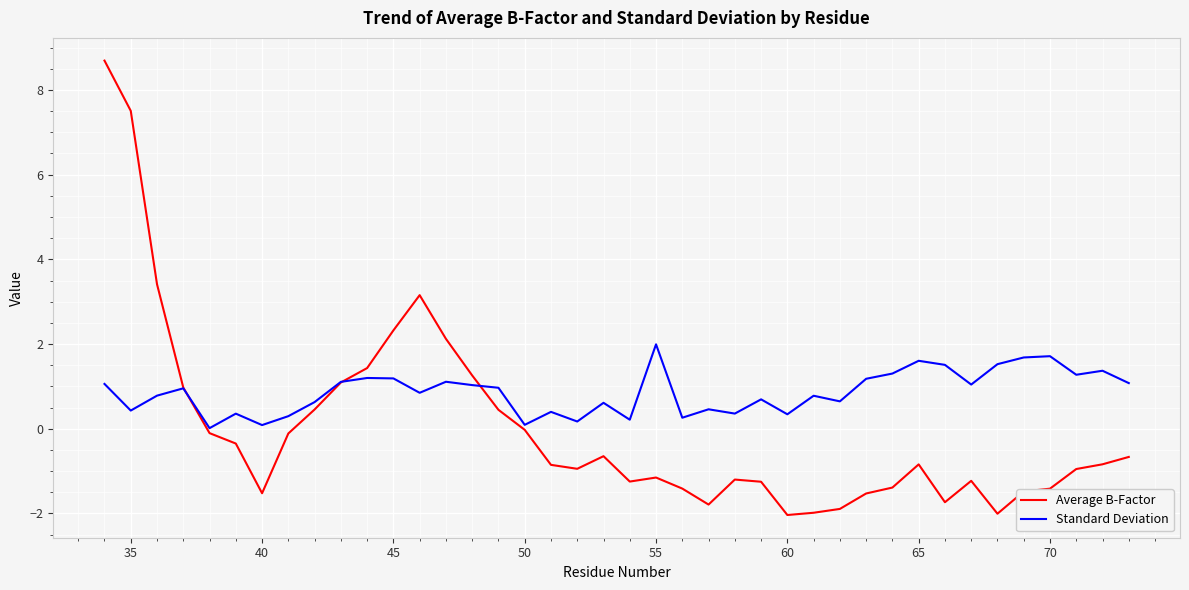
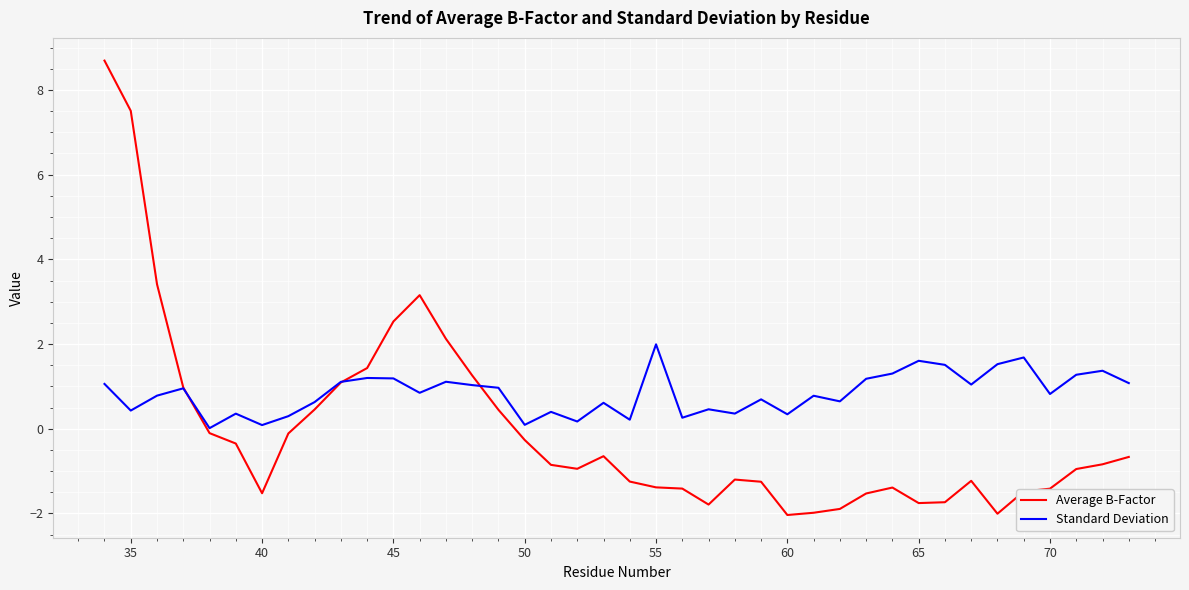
  {
    "Average B-Factor": {
      "35": 7.5,
      "40": -1.5,
-     "45": 2.3,
-     "50": 0.0,
-     "55": -1.2,
+     "45": 2.5,
+     "50": -0.3,
+     "55": -1.4,
      "60": -2.0,
-     "65": -0.8,
+     "65": -1.8,
      "70": -1.4
    },
    "Standard Deviation": {
      "35": 0.4,
      "40": 0.1,
      "45": 1.2,
      "50": 0.1,
      "55": 2.0,
      "60": 0.3,
      "65": 1.6,
-     "70": 1.7
+     "70": 0.8
    }
  }
